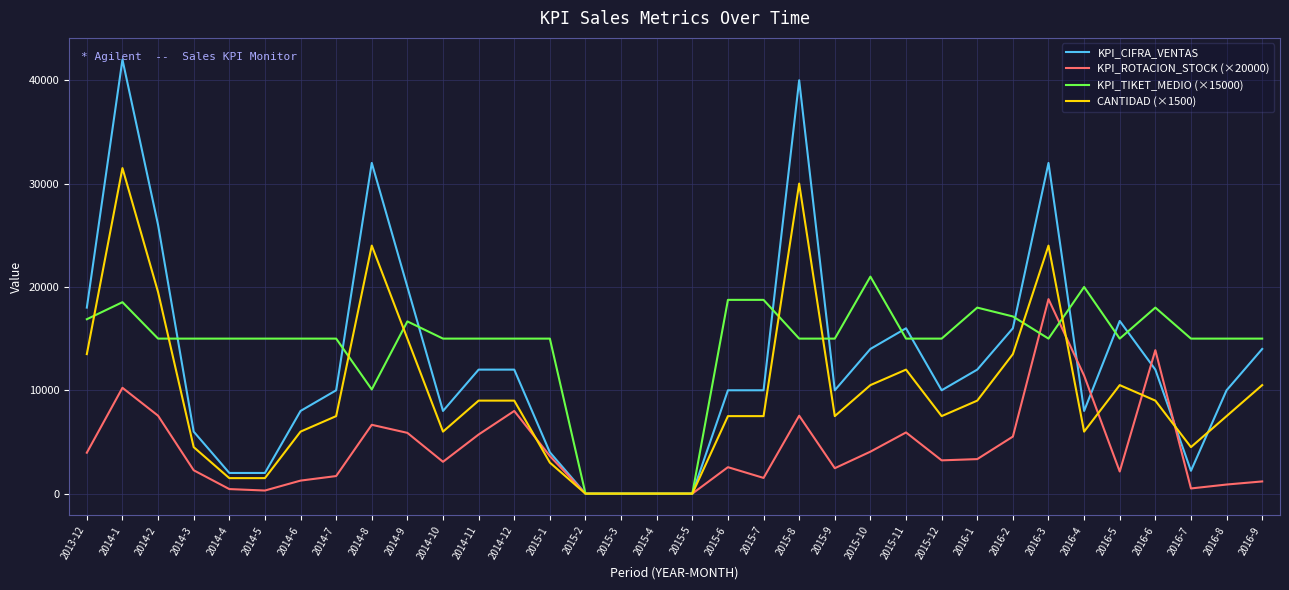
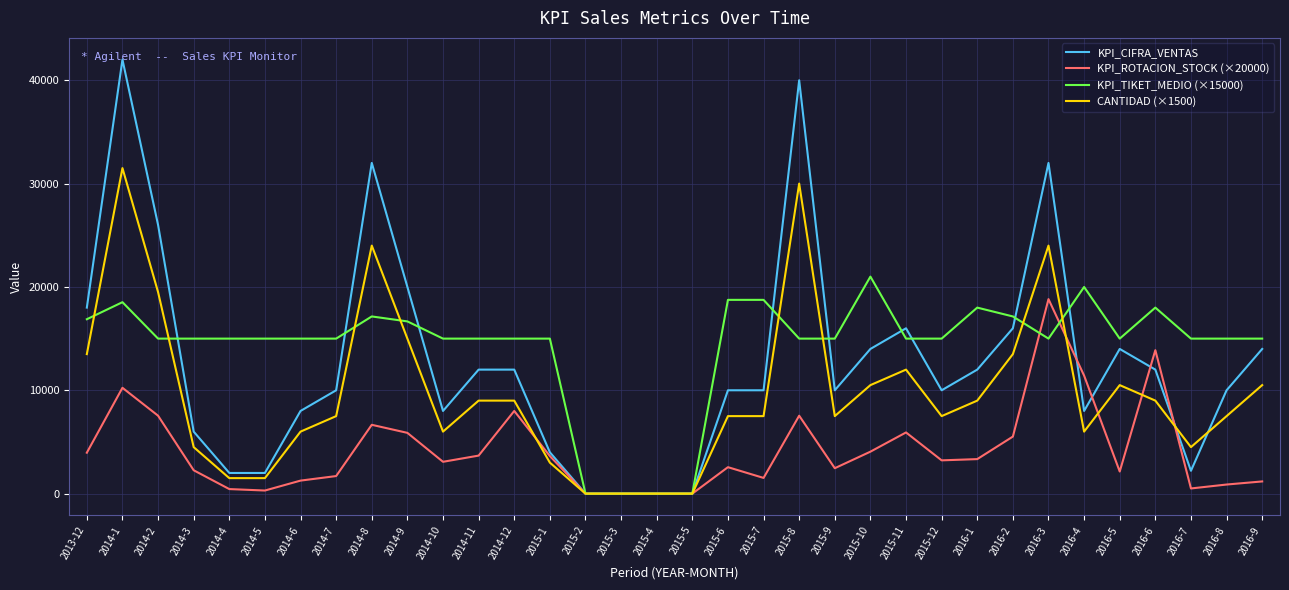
  {
    "KPI_CIFRA_VENTAS": {
      "2013-12": 18000,
      "2014-1": 42000,
      "2014-2": 26000,
      "2014-3": 6000,
      "2014-4": 2000,
      "2014-5": 2000,
      "2014-6": 8000,
      "2014-7": 10000,
      "2014-8": 32000,
      "2014-9": 20000,
      "2014-10": 8000,
      "2014-11": 12000,
      "2014-12": 12000,
      "2015-1": 4000,
      "2015-6": 10000,
      "2015-7": 10000,
      "2015-8": 40000,
      "2015-9": 10000,
      "2015-10": 14000,
      "2015-11": 16000,
      "2015-12": 10000,
      "2016-1": 12000,
      "2016-2": 16000,
      "2016-3": 32000,
      "2016-4": 8000,
-     "2016-5": 16700,
+     "2016-5": 14000,
      "2016-6": 12000,
      "2016-7": 2200,
      "2016-8": 10000,
      "2016-9": 14000
    },
    "KPI_ROTACION_STOCK (×20000)": {
      "2013-12": 4000,
      "2014-1": 10200,
      "2014-2": 7500,
      "2014-3": 2300,
      "2014-4": 400,
      "2014-5": 300,
      "2014-6": 1300,
      "2014-7": 1700,
      "2014-8": 6700,
      "2014-9": 5900,
      "2014-10": 3100,
-     "2014-11": 5700,
+     "2014-11": 3700,
      "2014-12": 8000,
      "2015-1": 3600,
      "2015-6": 2600,
      "2015-7": 1500,
      "2015-8": 7500,
      "2015-9": 2500,
      "2015-10": 4100,
      "2015-11": 5900,
      "2015-12": 3200,
      "2016-1": 3300,
      "2016-2": 5500,
      "2016-3": 18800,
      "2016-4": 11400,
      "2016-5": 2100,
      "2016-6": 13900,
      "2016-7": 500,
      "2016-8": 900,
      "2016-9": 1200
    },
    "KPI_TIKET_MEDIO (×15000)": {
      "2013-12": 16900,
      "2014-1": 18500,
      "2014-2": 15000,
      "2014-3": 15000,
      "2014-4": 15000,
      "2014-5": 15000,
      "2014-6": 15000,
      "2014-7": 15000,
-     "2014-8": 10100,
+     "2014-8": 17100,
      "2014-9": 16700,
      "2014-10": 15000,
      "2014-11": 15000,
      "2014-12": 15000,
      "2015-1": 15000,
      "2015-6": 18800,
      "2015-7": 18800,
      "2015-8": 15000,
      "2015-9": 15000,
      "2015-10": 21000,
      "2015-11": 15000,
      "2015-12": 15000,
      "2016-1": 18000,
      "2016-2": 17100,
      "2016-3": 15000,
      "2016-4": 20000,
      "2016-5": 15000,
      "2016-6": 18000,
      "2016-7": 15000,
      "2016-8": 15000,
      "2016-9": 15000
    },
    "CANTIDAD (×1500)": {
      "2013-12": 13500,
      "2014-1": 31500,
      "2014-2": 19500,
      "2014-3": 4500,
      "2014-4": 1500,
      "2014-5": 1500,
      "2014-6": 6000,
      "2014-7": 7500,
      "2014-8": 24000,
      "2014-9": 15000,
      "2014-10": 6000,
      "2014-11": 9000,
      "2014-12": 9000,
      "2015-1": 3000,
      "2015-6": 7500,
      "2015-7": 7500,
      "2015-8": 30000,
      "2015-9": 7500,
      "2015-10": 10500,
      "2015-11": 12000,
      "2015-12": 7500,
      "2016-1": 9000,
      "2016-2": 13500,
      "2016-3": 24000,
      "2016-4": 6000,
      "2016-5": 10500,
      "2016-6": 9000,
      "2016-7": 4500,
      "2016-8": 7500,
      "2016-9": 10500
    }
  }
